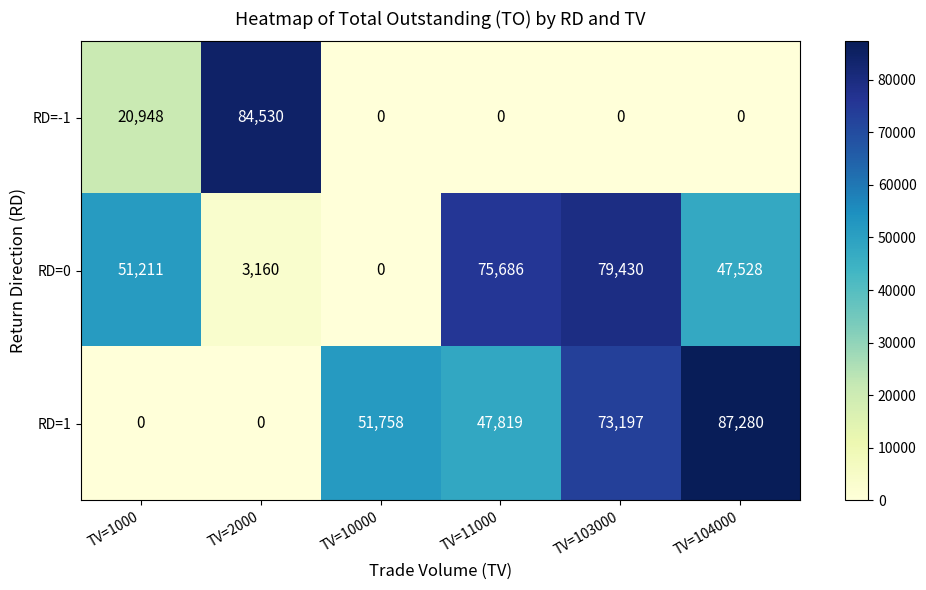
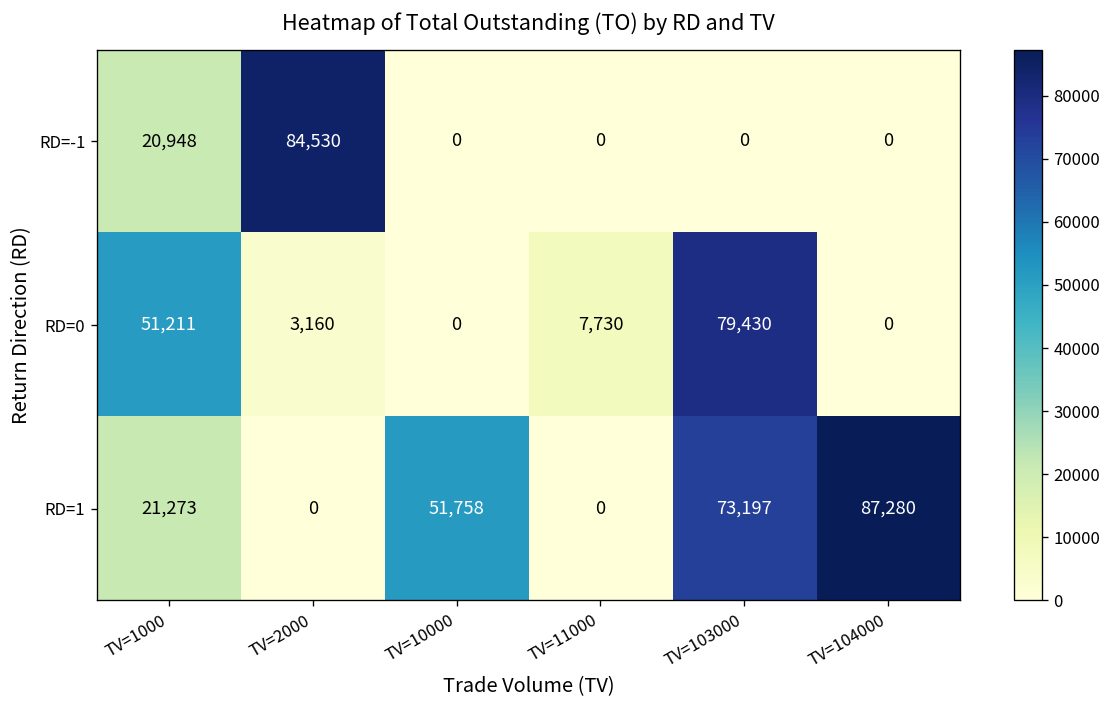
  {
    "RD=-1": {
      "TV=1000": "20,948",
      "TV=2000": "84,530",
      "TV=10000": "0",
      "TV=11000": "0",
      "TV=103000": "0",
      "TV=104000": "0"
    },
    "RD=0": {
      "TV=1000": "51,211",
      "TV=2000": "3,160",
      "TV=10000": "0",
-     "TV=11000": "75,686",
+     "TV=11000": "7,730",
      "TV=103000": "79,430",
-     "TV=104000": "47,528"
+     "TV=104000": "0"
    },
    "RD=1": {
-     "TV=1000": "0",
+     "TV=1000": "21,273",
      "TV=2000": "0",
      "TV=10000": "51,758",
-     "TV=11000": "47,819",
+     "TV=11000": "0",
      "TV=103000": "73,197",
      "TV=104000": "87,280"
    }
  }
